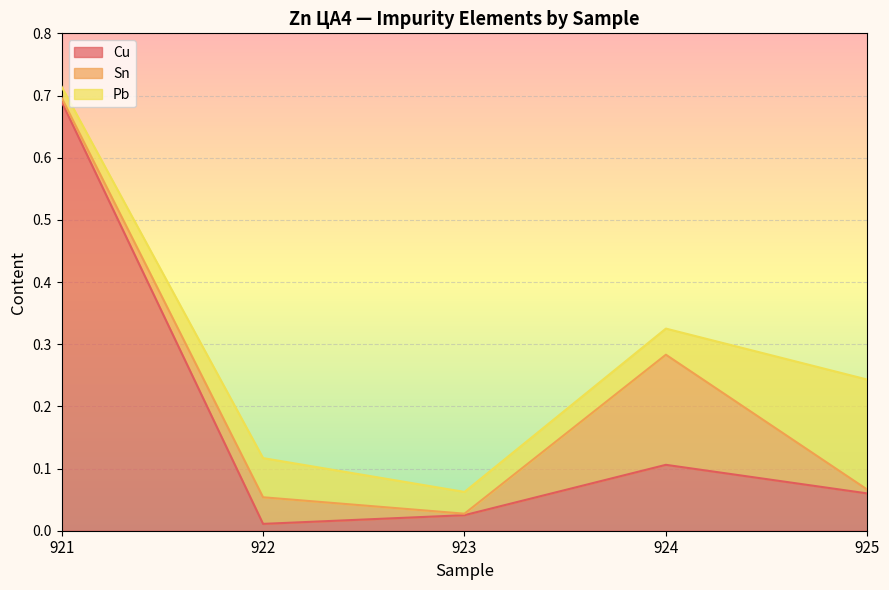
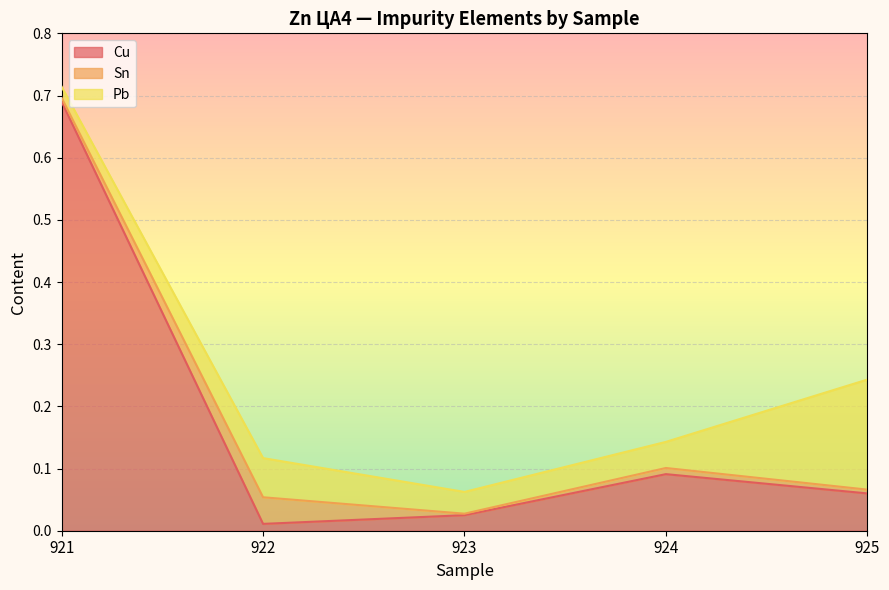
  {
    "Cu": {
      "921": 0.69,
      "922": 0.01,
-     "924": 0.11,
+     "924": 0.09,
      "925": 0.06
    },
    "Sn": {
      "921": 0.01,
      "922": 0.04,
-     "924": 0.18,
+     "924": 0.01,
      "925": 0.01
    },
    "Pb": {
      "921": 0.02,
      "922": 0.06,
      "923": 0.04,
      "924": 0.04,
      "925": 0.18
    }
  }
